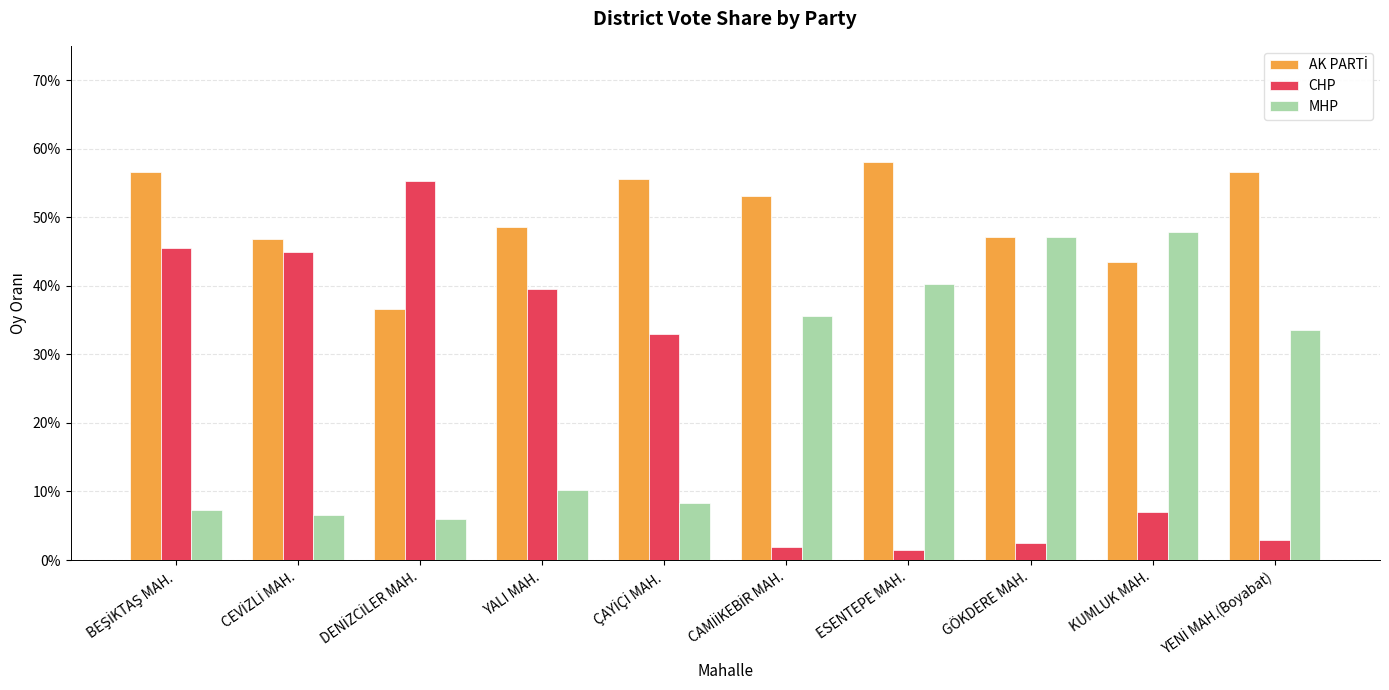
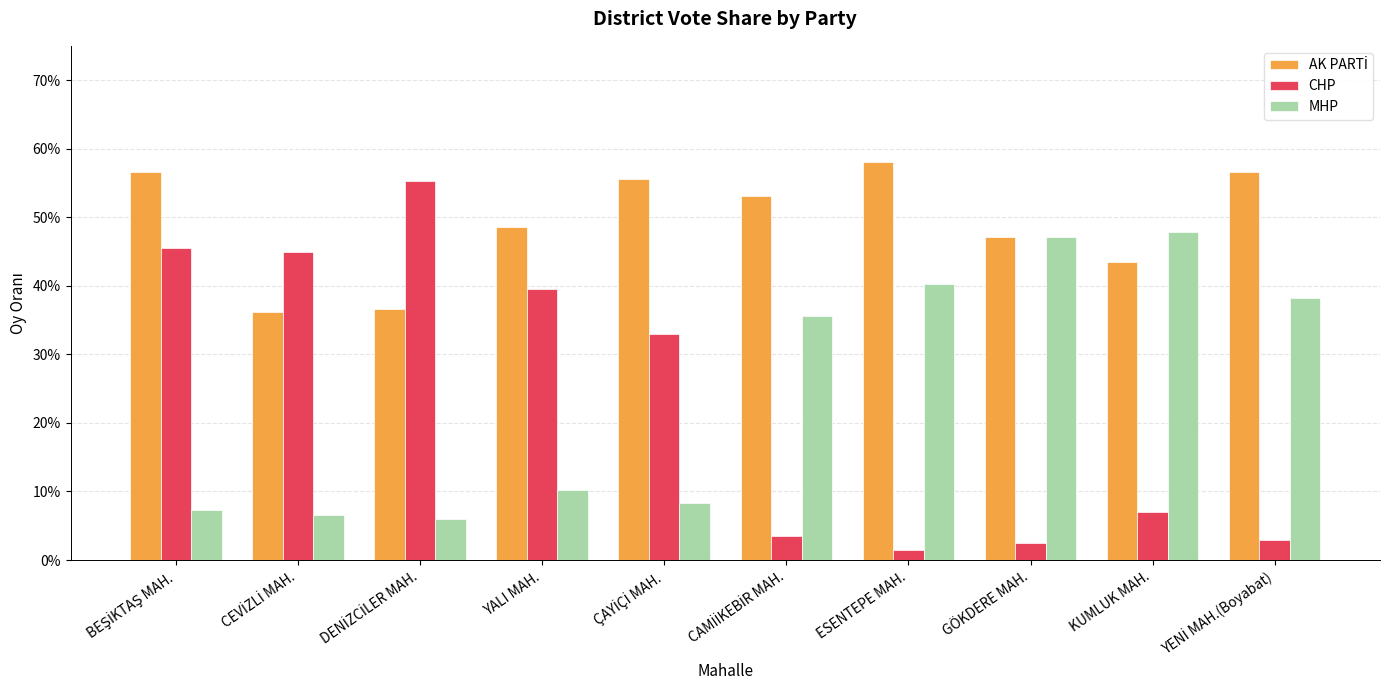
  {
    "AK PARTİ": {
      "BEŞİKTAŞ MAH.": "57%",
-     "CEVİZLİ MAH.": "47%",
+     "CEVİZLİ MAH.": "36%",
      "DENİZCİLER MAH.": "37%",
      "YALI MAH.": "49%",
      "ÇAYİÇİ MAH.": "56%",
      "CAMİİKEBİR MAH.": "53%",
      "ESENTEPE MAH.": "58%",
      "GÖKDERE MAH.": "47%",
      "KUMLUK MAH.": "43%",
      "YENİ MAH.(Boyabat)": "57%"
    },
    "CHP": {
      "BEŞİKTAŞ MAH.": "45%",
      "CEVİZLİ MAH.": "45%",
      "DENİZCİLER MAH.": "55%",
      "YALI MAH.": "40%",
      "ÇAYİÇİ MAH.": "33%",
-     "CAMİİKEBİR MAH.": "2%",
+     "CAMİİKEBİR MAH.": "4%",
      "ESENTEPE MAH.": "1%",
      "GÖKDERE MAH.": "2%",
      "KUMLUK MAH.": "7%",
      "YENİ MAH.(Boyabat)": "3%"
    },
    "MHP": {
      "BEŞİKTAŞ MAH.": "7%",
      "CEVİZLİ MAH.": "7%",
      "DENİZCİLER MAH.": "6%",
      "YALI MAH.": "10%",
      "ÇAYİÇİ MAH.": "8%",
      "CAMİİKEBİR MAH.": "36%",
      "ESENTEPE MAH.": "40%",
      "GÖKDERE MAH.": "47%",
      "KUMLUK MAH.": "48%",
-     "YENİ MAH.(Boyabat)": "34%"
+     "YENİ MAH.(Boyabat)": "38%"
    }
  }
